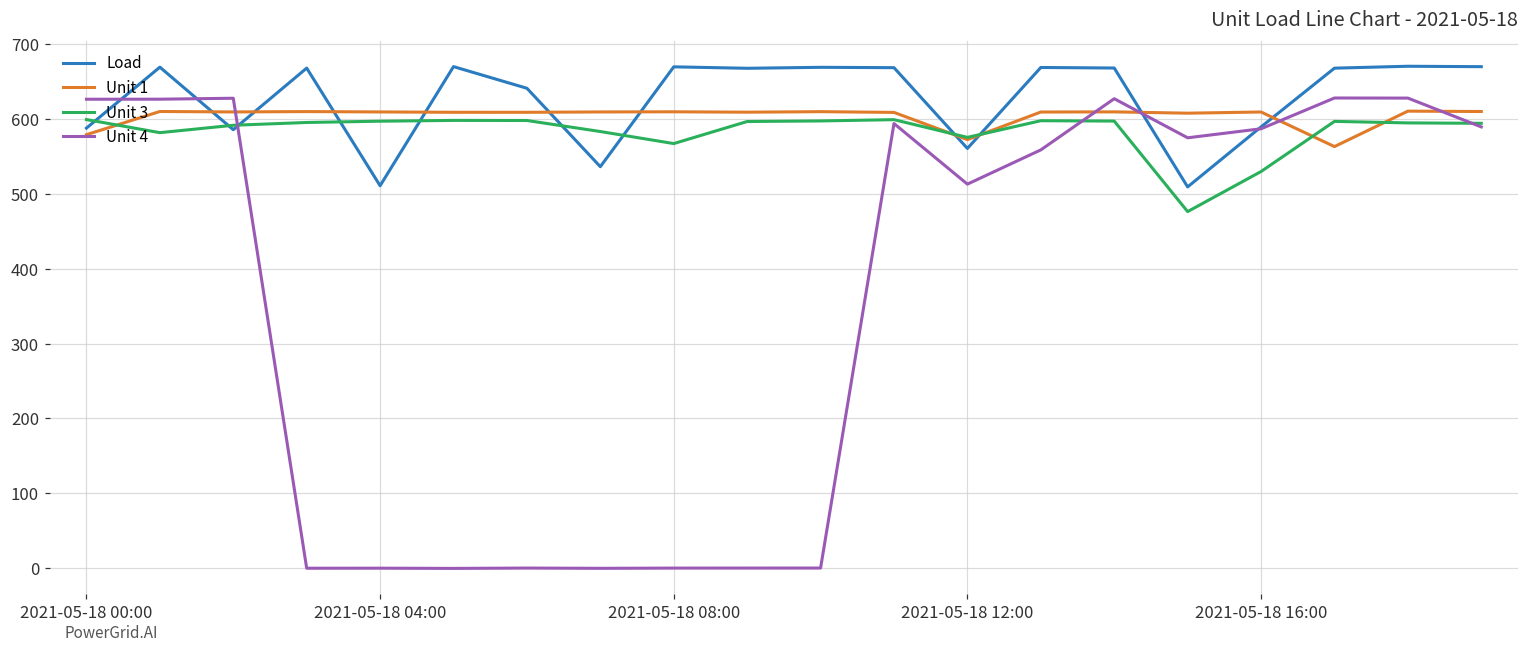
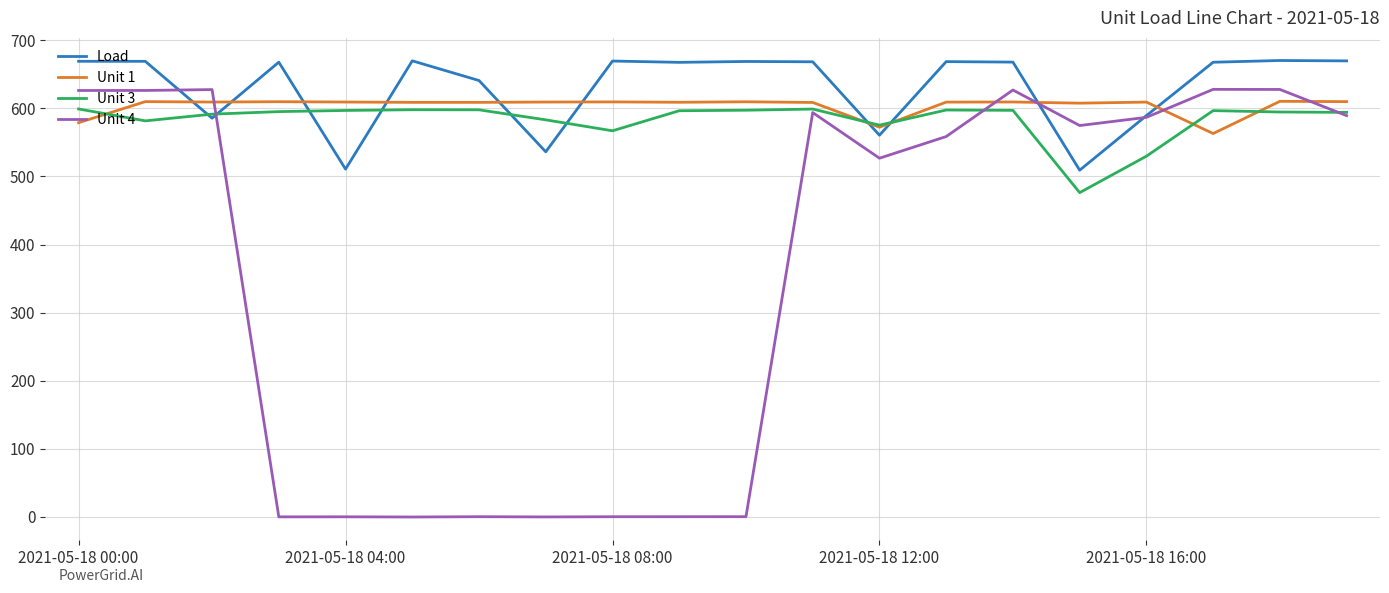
  {
    "Load": {
-     "2021-05-18 00:00": 590,
+     "2021-05-18 00:00": 670,
      "2021-05-18 04:00": 510,
      "2021-05-18 08:00": 670,
      "2021-05-18 12:00": 560
    },
    "Unit 1": {
      "2021-05-18 00:00": 580,
      "2021-05-18 04:00": 610,
      "2021-05-18 08:00": 610,
      "2021-05-18 16:00": 610
    },
    "Unit 3": {
      "2021-05-18 00:00": 600,
      "2021-05-18 04:00": 600,
      "2021-05-18 08:00": 570,
      "2021-05-18 16:00": 530
    },
    "Unit 4": {
      "2021-05-18 00:00": 630,
      "2021-05-18 04:00": 0,
      "2021-05-18 08:00": 0,
-     "2021-05-18 12:00": 510
+     "2021-05-18 12:00": 530
    }
  }
